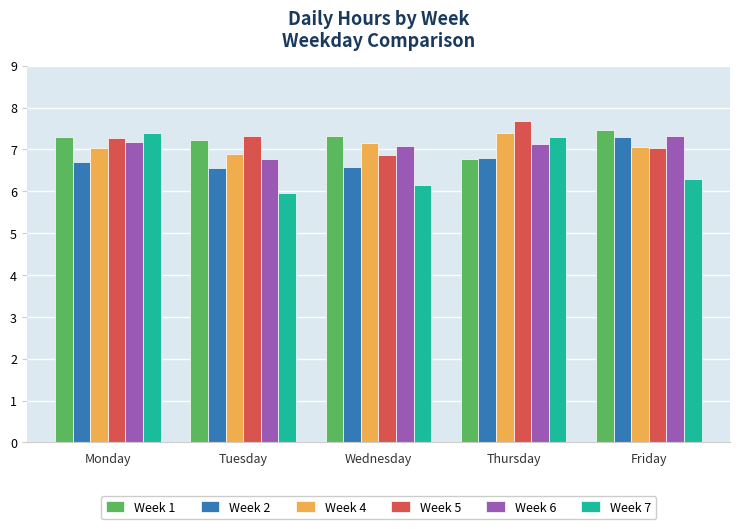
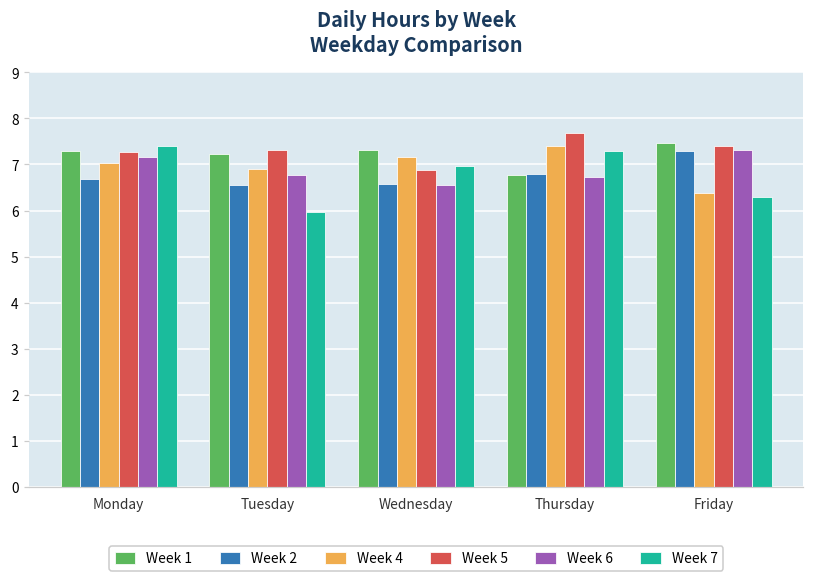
  {
    "Week 1": {
      "Monday": 7.3,
      "Tuesday": 7.2,
      "Wednesday": 7.3,
      "Thursday": 6.8,
      "Friday": 7.5
    },
    "Week 2": {
      "Monday": 6.7,
      "Tuesday": 6.6,
      "Wednesday": 6.6,
      "Thursday": 6.8,
      "Friday": 7.3
    },
    "Week 4": {
      "Monday": 7.0,
      "Tuesday": 6.9,
      "Wednesday": 7.2,
      "Thursday": 7.4,
-     "Friday": 7.1
+     "Friday": 6.4
    },
    "Week 5": {
      "Monday": 7.3,
      "Tuesday": 7.3,
      "Wednesday": 6.9,
      "Thursday": 7.7,
-     "Friday": 7.0
+     "Friday": 7.4
    },
    "Week 6": {
      "Monday": 7.2,
      "Tuesday": 6.8,
-     "Wednesday": 7.1,
-     "Thursday": 7.1,
+     "Wednesday": 6.6,
+     "Thursday": 6.7,
      "Friday": 7.3
    },
    "Week 7": {
      "Monday": 7.4,
      "Tuesday": 6.0,
-     "Wednesday": 6.2,
+     "Wednesday": 7.0,
      "Thursday": 7.3,
      "Friday": 6.3
    }
  }
